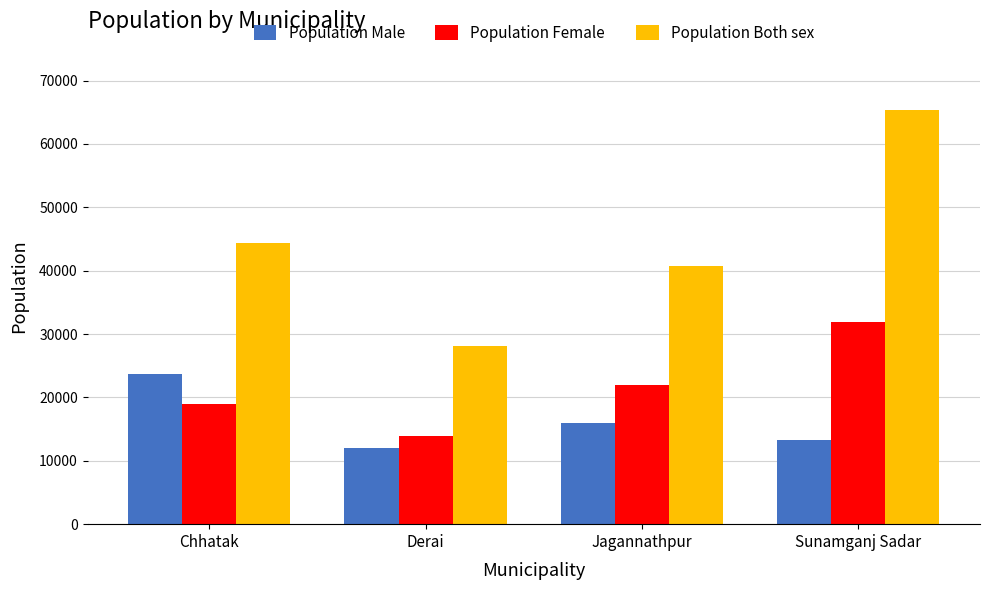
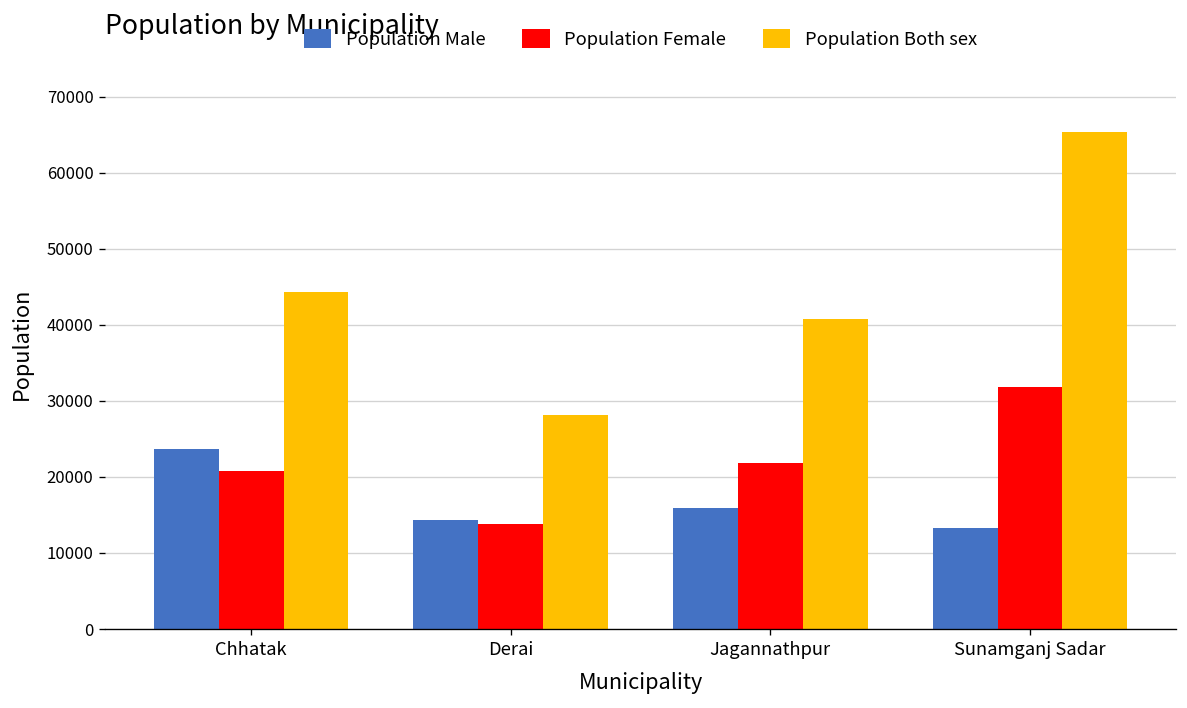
  {
    "Population Male": {
      "Chhatak": 24000,
-     "Derai": 12000,
+     "Derai": 14000,
      "Jagannathpur": 16000,
      "Sunamganj Sadar": 13000
    },
    "Population Female": {
-     "Chhatak": 19000,
+     "Chhatak": 21000,
      "Derai": 14000,
      "Jagannathpur": 22000,
      "Sunamganj Sadar": 32000
    },
    "Population Both sex": {
      "Chhatak": 44000,
      "Derai": 28000,
      "Jagannathpur": 41000,
      "Sunamganj Sadar": 65000
    }
  }
